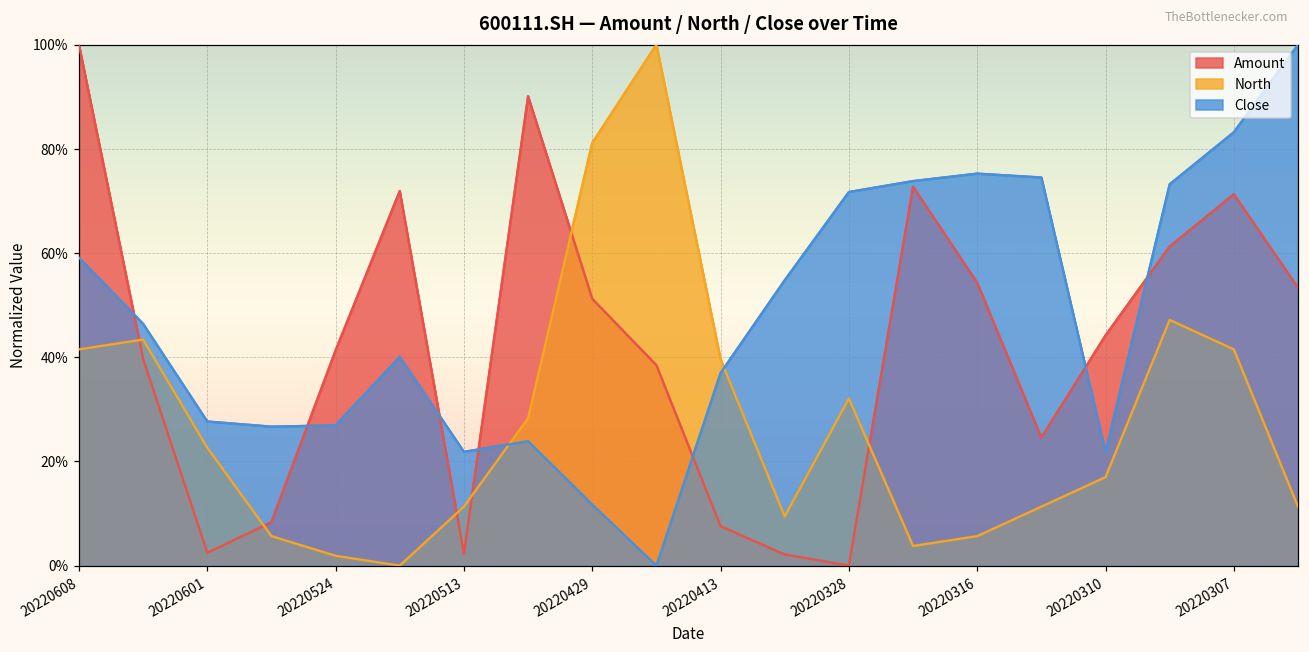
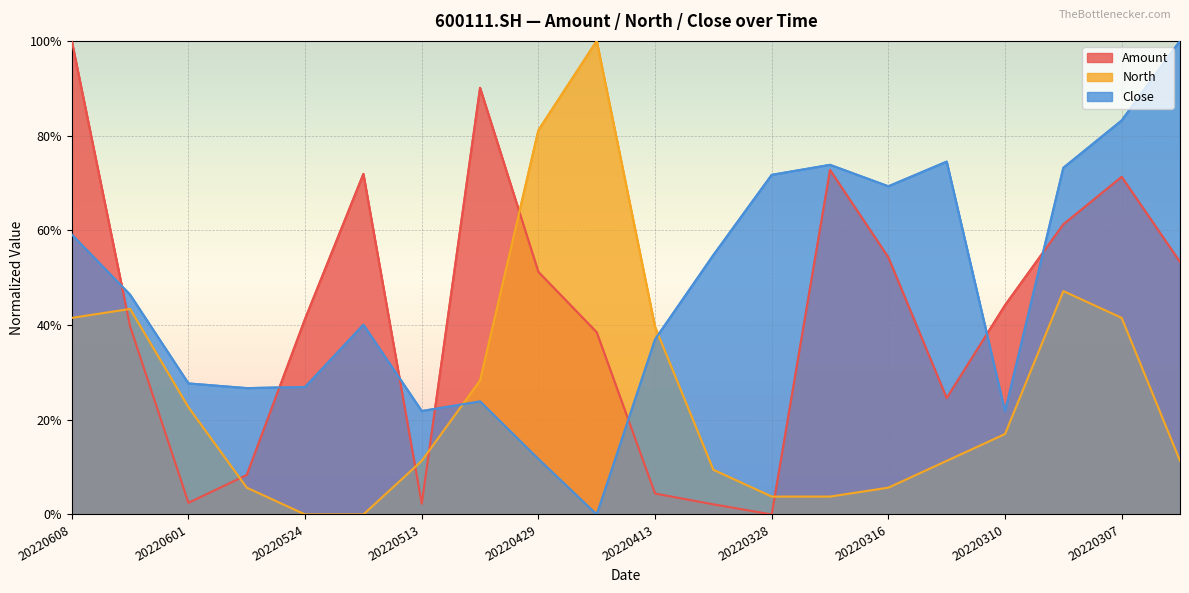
  {
    "Amount": {
      "20220608": "100%",
      "20220601": "2%",
      "20220524": "41%",
      "20220513": "2%",
      "20220429": "51%",
-     "20220413": "8%",
+     "20220413": "4%",
      "20220328": "0%",
      "20220316": "54%",
      "20220310": "44%",
      "20220307": "71%"
    },
    "North": {
      "20220608": "42%",
      "20220601": "23%",
-     "20220524": "2%",
+     "20220524": "0%",
      "20220513": "11%",
      "20220429": "81%",
      "20220413": "40%",
-     "20220328": "32%",
+     "20220328": "4%",
      "20220316": "6%",
      "20220310": "17%",
      "20220307": "42%"
    },
    "Close": {
      "20220608": "59%",
      "20220601": "28%",
      "20220524": "27%",
      "20220513": "22%",
      "20220429": "12%",
      "20220413": "37%",
      "20220328": "72%",
-     "20220316": "75%",
+     "20220316": "69%",
      "20220310": "22%",
      "20220307": "83%"
    }
  }
